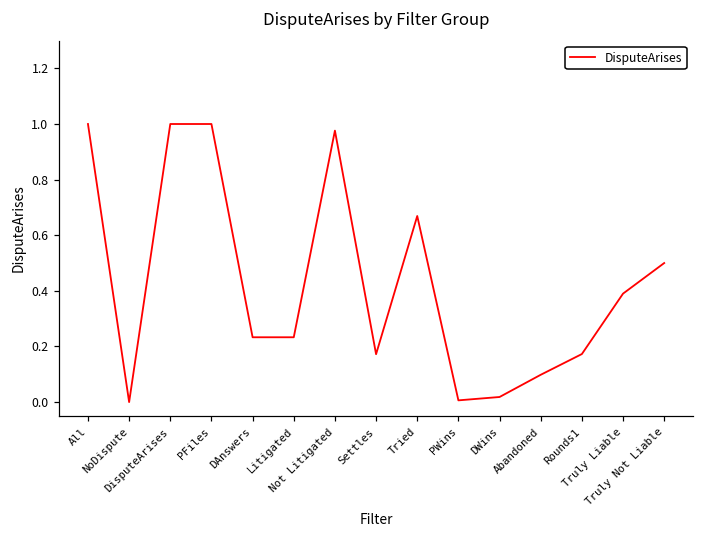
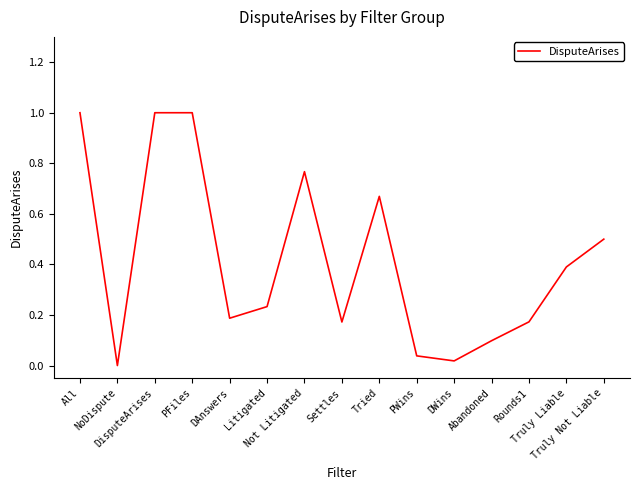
  {
    "All": 1.00,
    "NoDispute": 0.00,
    "DisputeArises": 1.00,
    "PFiles": 1.00,
-   "DAnswers": 0.23,
+   "DAnswers": 0.19,
    "Litigated": 0.23,
-   "Not Litigated": 0.98,
+   "Not Litigated": 0.77,
    "Settles": 0.17,
    "Tried": 0.67,
-   "PWins": 0.01,
+   "PWins": 0.04,
    "DWins": 0.02,
    "Abandoned": 0.10,
    "Rounds1": 0.17,
    "Truly Liable": 0.39,
    "Truly Not Liable": 0.50
  }
